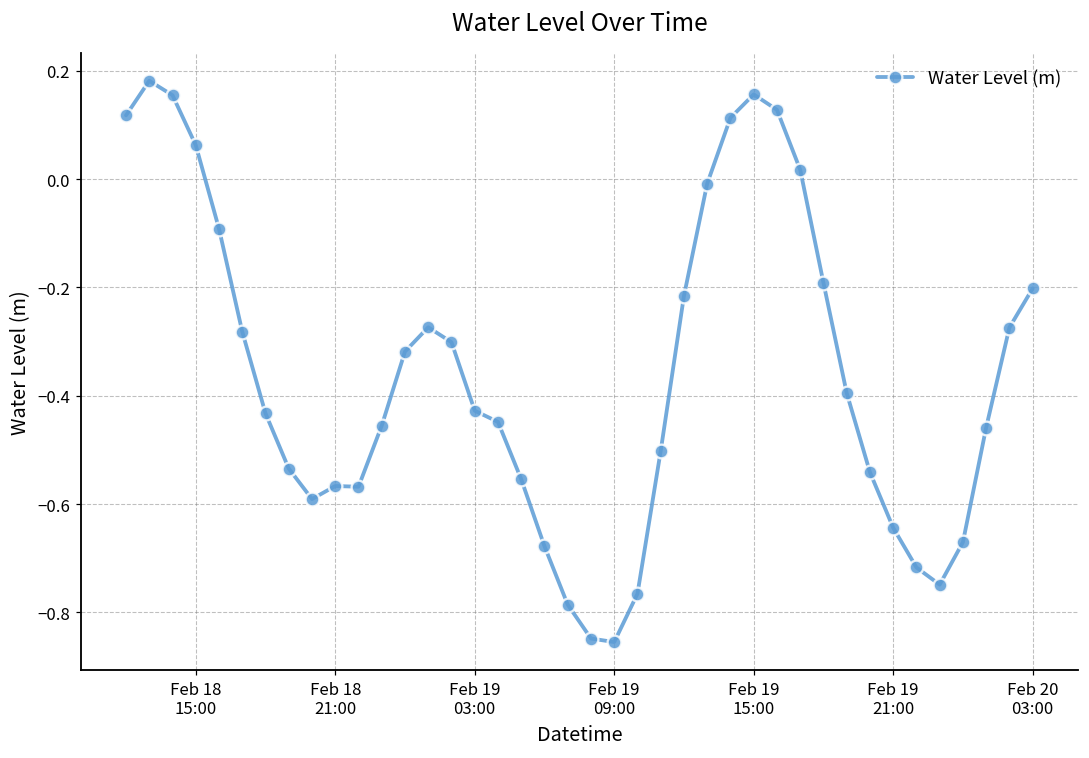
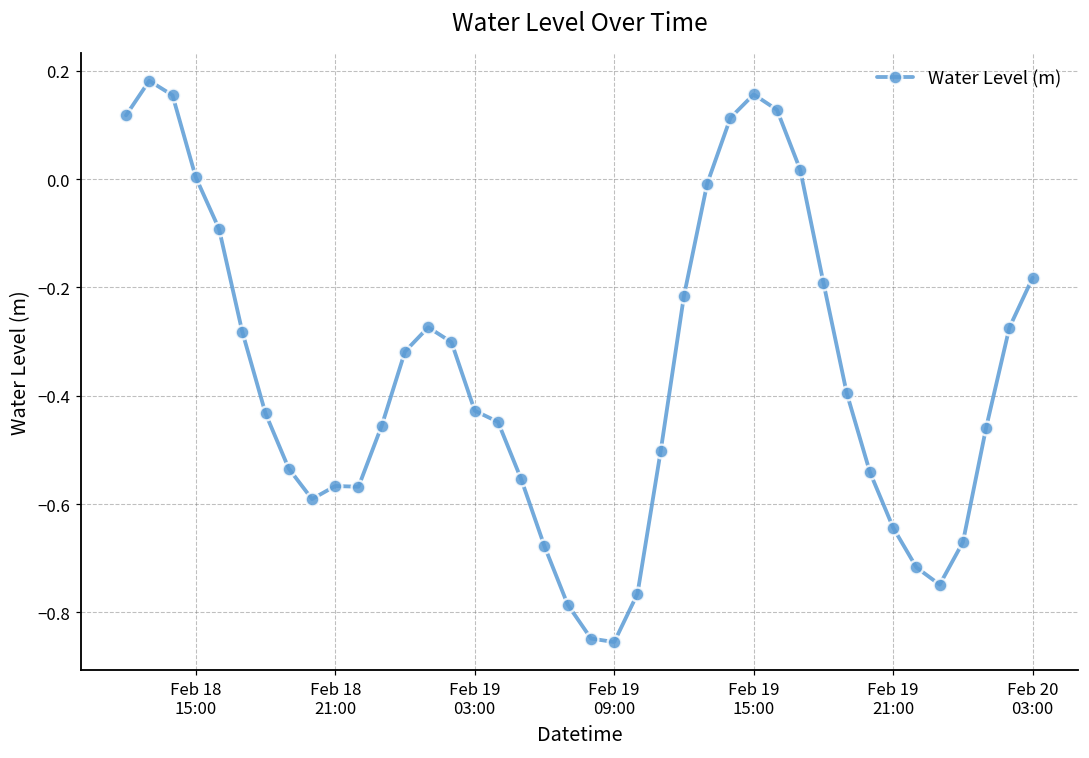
  {
-   "Feb 18 15:00": 0.06,
+   "Feb 18 15:00": 0.00,
    "Feb 18 21:00": -0.57,
    "Feb 19 03:00": -0.43,
    "Feb 19 09:00": -0.85,
    "Feb 19 15:00": 0.16,
    "Feb 19 21:00": -0.64,
-   "Feb 20 03:00": -0.20
+   "Feb 20 03:00": -0.18
  }
